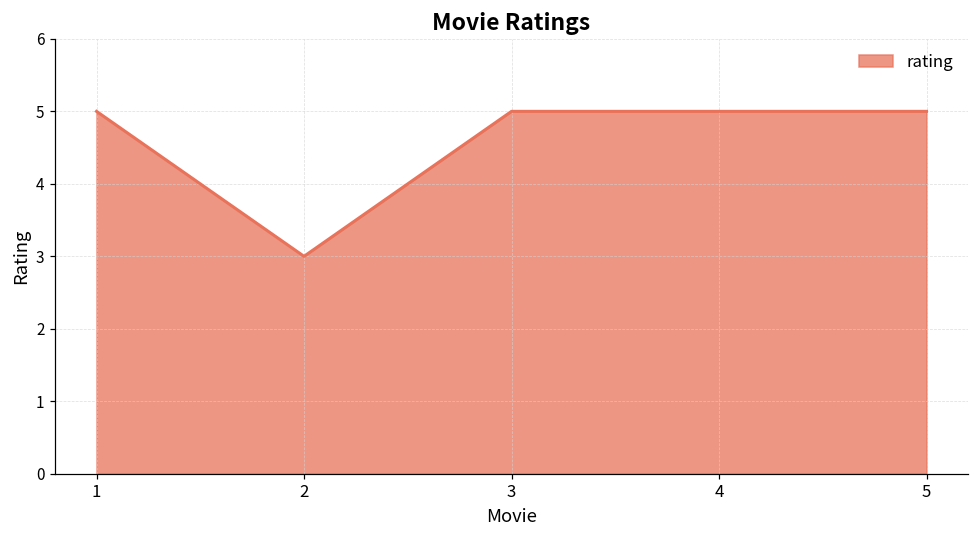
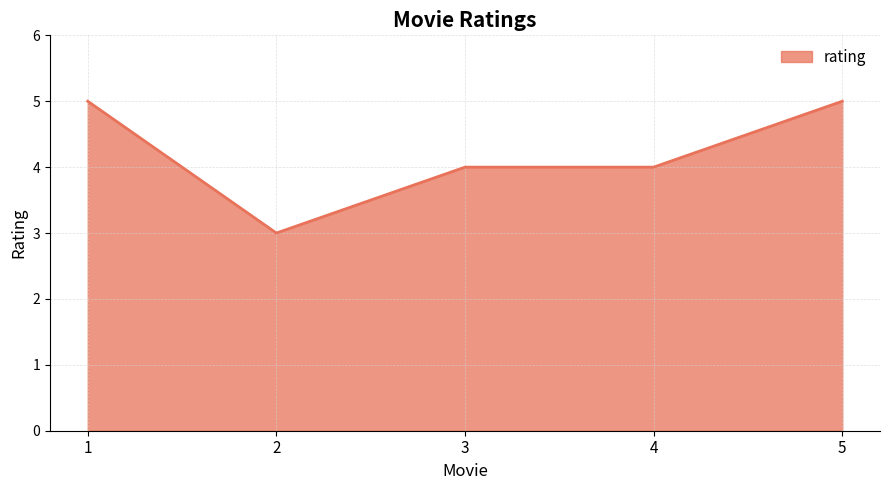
  {
    "1": 5,
    "2": 3,
-   "3": 5,
-   "4": 5,
+   "3": 4,
+   "4": 4,
    "5": 5
  }
